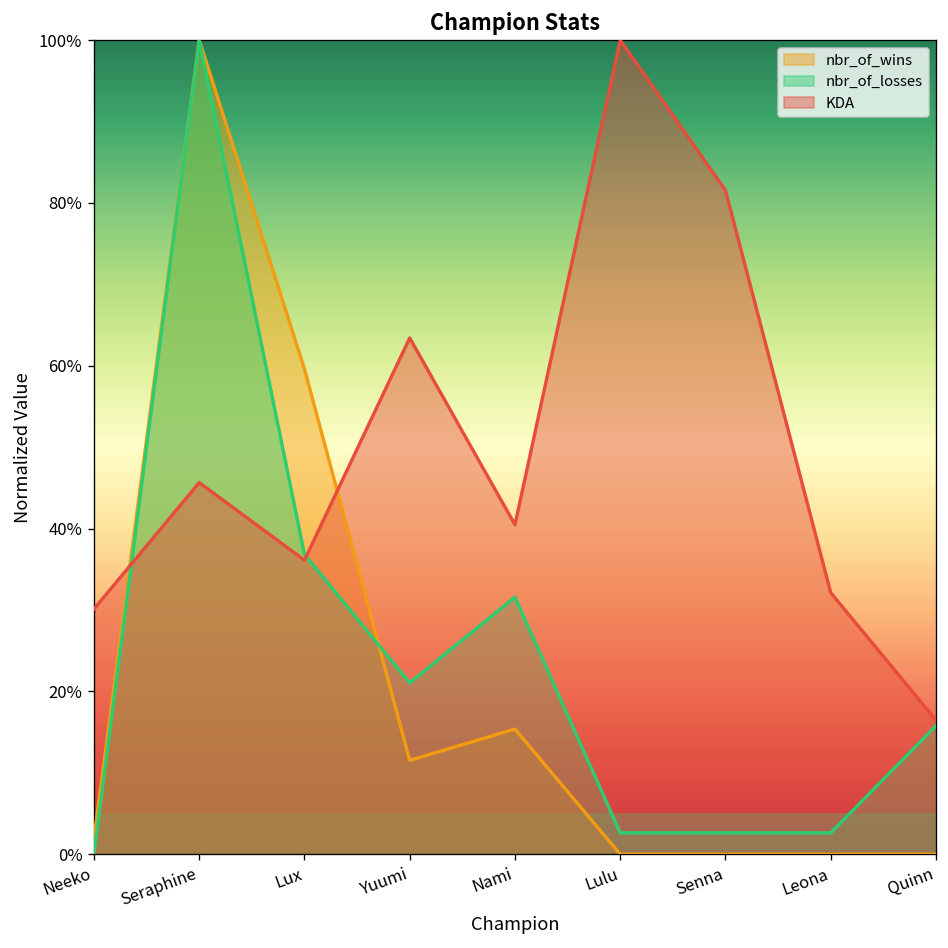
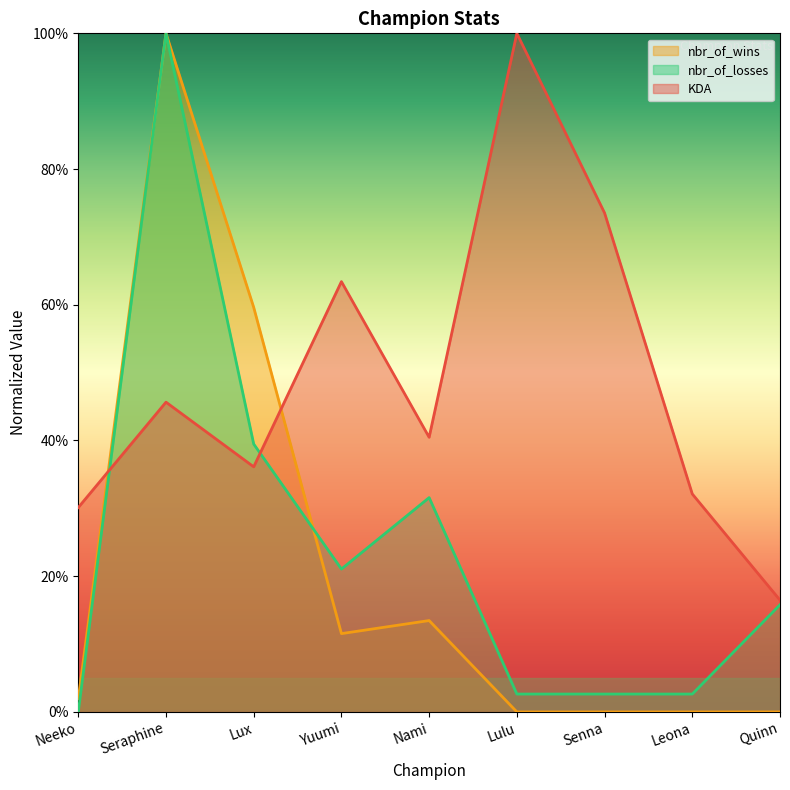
  {
    "nbr_of_wins": {
      "Lux": "60%",
      "Yuumi": "12%",
-     "Nami": "15%"
+     "Nami": "13%"
    },
    "nbr_of_losses": {
-     "Lux": "37%",
+     "Lux": "39%",
      "Yuumi": "21%",
      "Nami": "32%",
      "Quinn": "16%"
    },
    "KDA": {
      "Neeko": "30%",
      "Seraphine": "46%",
      "Lux": "36%",
      "Yuumi": "63%",
      "Nami": "40%",
      "Lulu": "100%",
-     "Senna": "82%",
+     "Senna": "74%",
      "Leona": "32%",
      "Quinn": "16%"
    }
  }
